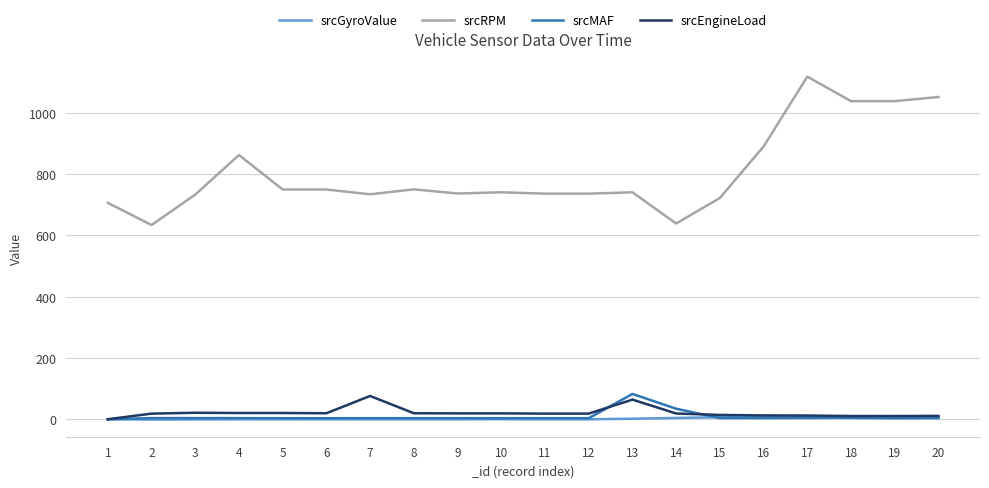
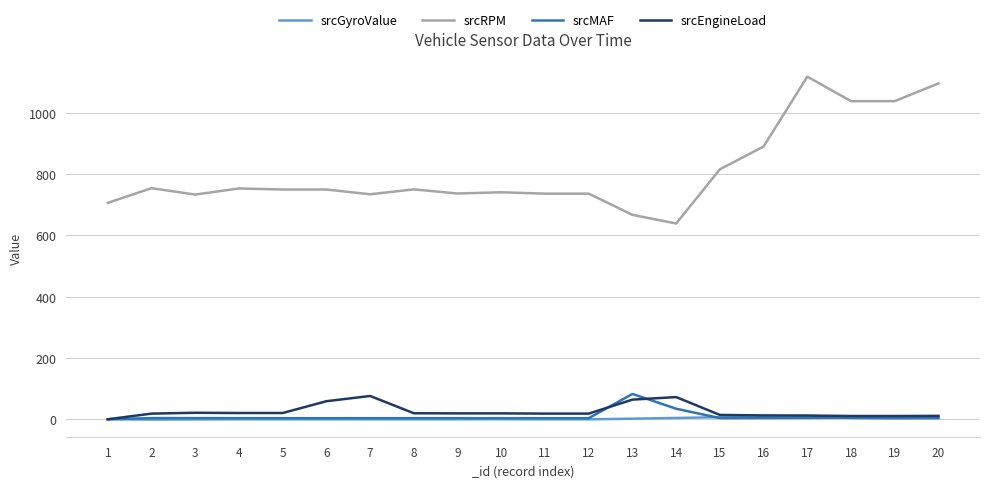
  {
    "srcGyroValue": {
      "13": 0,
      "14": 0
    },
    "srcRPM": {
      "1": 710,
-     "2": 630,
+     "2": 750,
      "3": 730,
-     "4": 860,
+     "4": 750,
      "5": 750,
      "6": 750,
      "7": 730,
      "8": 750,
      "9": 740,
      "10": 740,
      "11": 740,
      "12": 740,
-     "13": 740,
+     "13": 670,
      "14": 640,
-     "15": 720,
+     "15": 820,
      "16": 890,
      "17": 1120,
      "18": 1040,
      "19": 1040,
-     "20": 1050
+     "20": 1100
    },
    "srcMAF": {
      "13": 80,
      "14": 30
    },
    "srcEngineLoad": {
      "2": 20,
      "3": 20,
      "4": 20,
      "5": 20,
-     "6": 20,
+     "6": 60,
      "7": 80,
      "8": 20,
      "9": 20,
      "10": 20,
      "11": 20,
      "12": 20,
      "13": 60,
-     "14": 20
+     "14": 70
    }
  }
